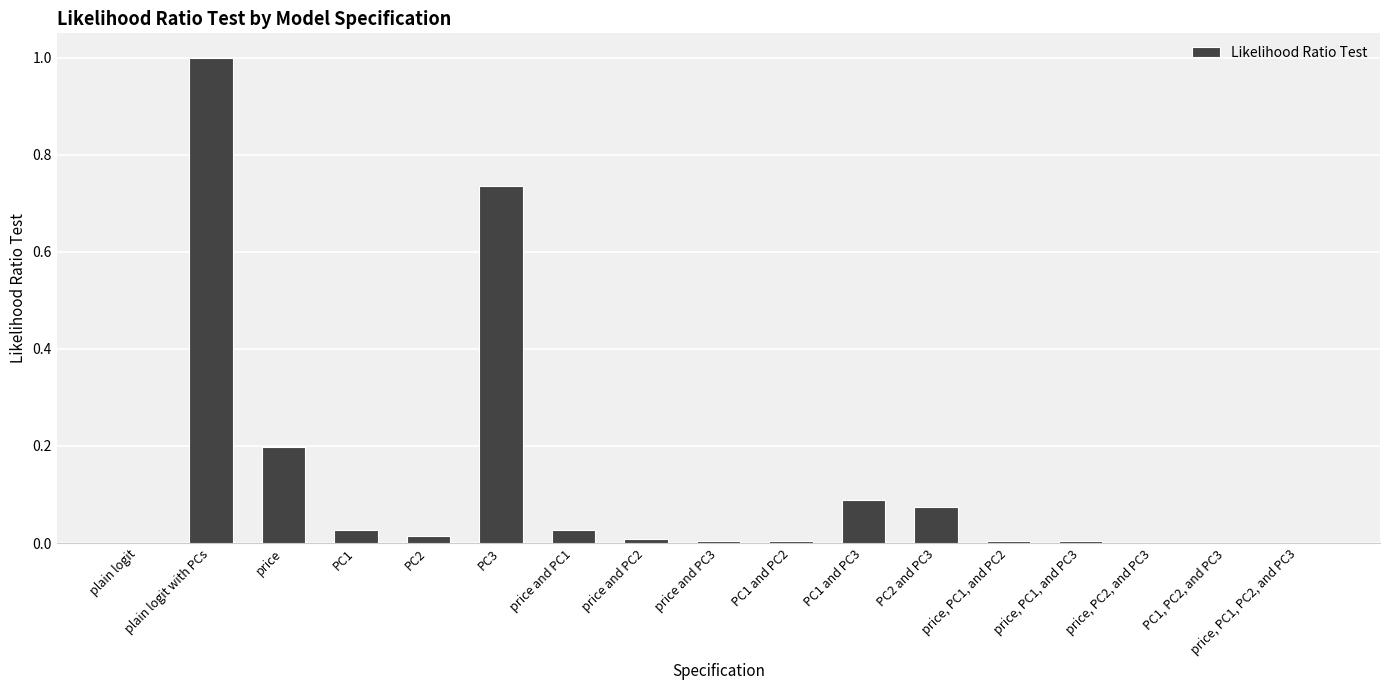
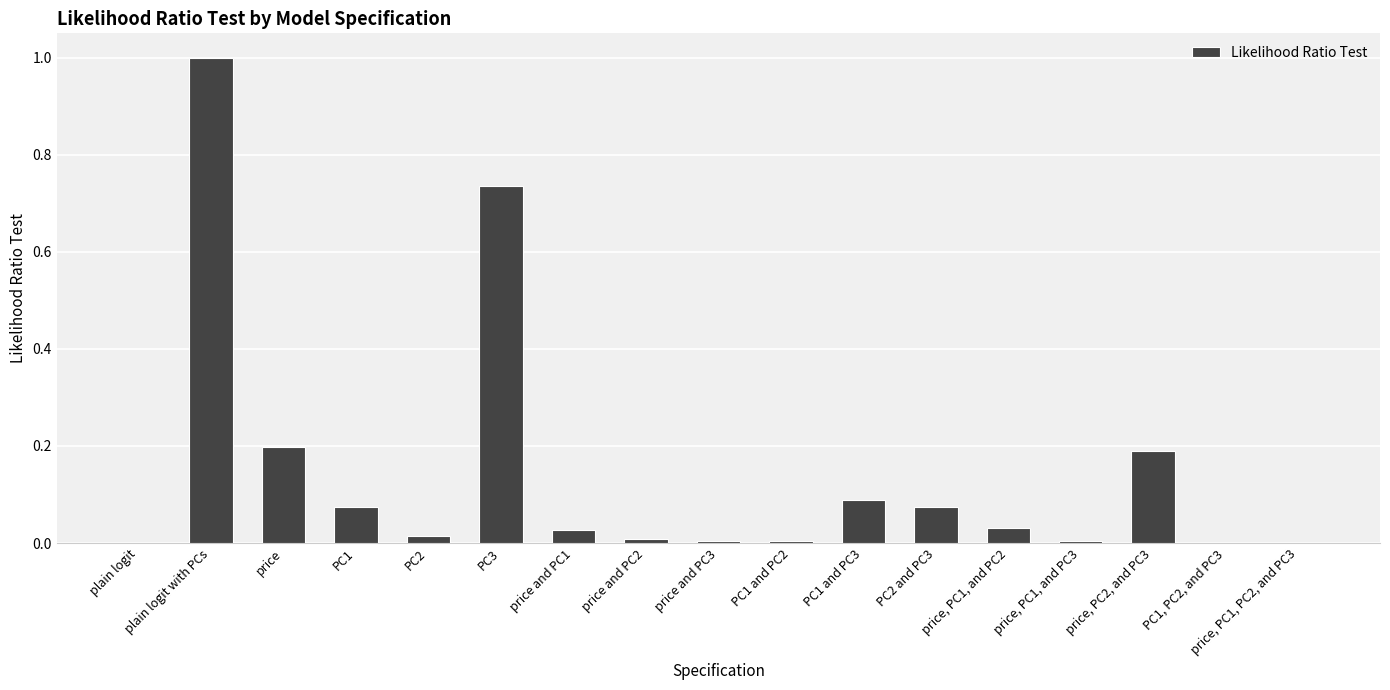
  {
    "plain logit": 0.00,
    "plain logit with PCs": 1.00,
    "price": 0.20,
-   "PC1": 0.03,
+   "PC1": 0.07,
    "PC2": 0.01,
    "PC3": 0.74,
    "price and PC1": 0.03,
    "price and PC2": 0.01,
    "PC1 and PC3": 0.09,
    "PC2 and PC3": 0.08,
-   "price, PC1, and PC2": 0.00,
-   "price, PC2, and PC3": 0.00
+   "price, PC1, and PC2": 0.03,
+   "price, PC2, and PC3": 0.19
  }
